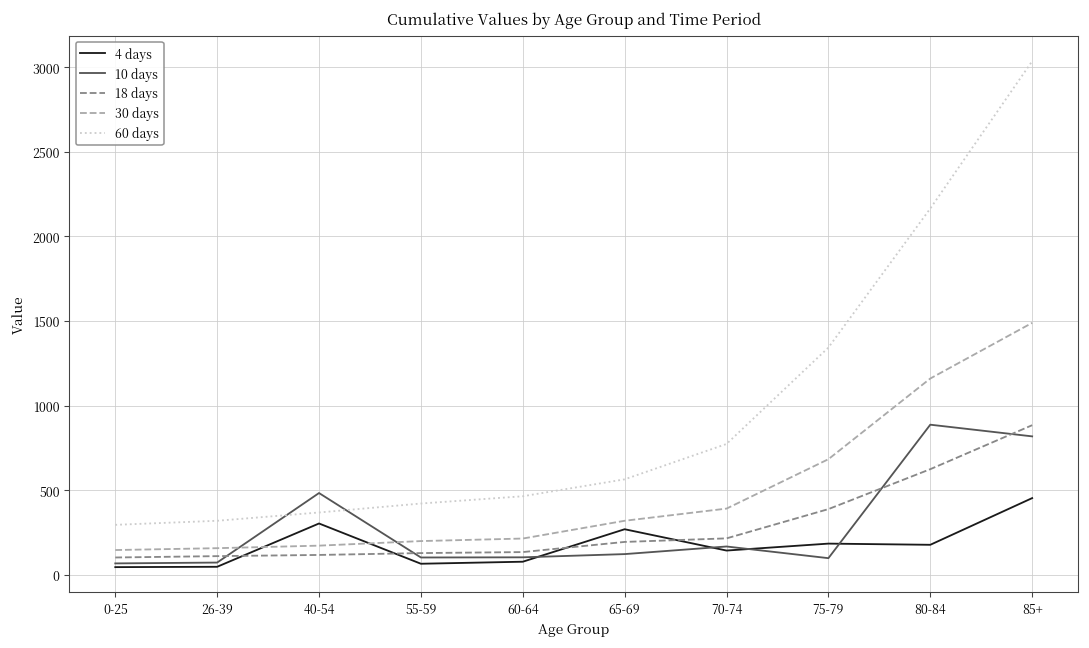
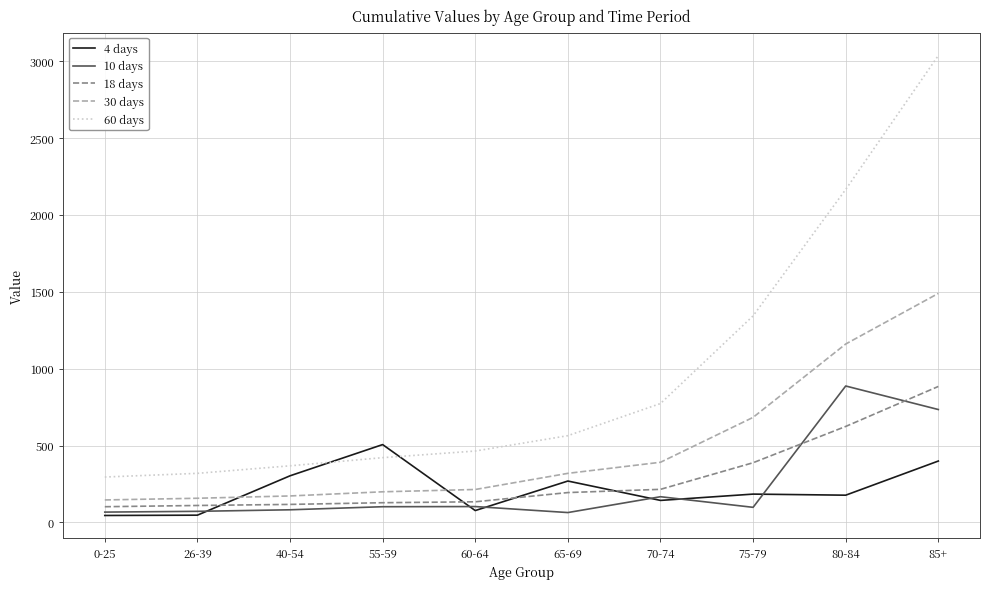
  {
    "4 days": {
      "0-25": 50,
      "26-39": 50,
      "40-54": 300,
-     "55-59": 70,
+     "55-59": 510,
      "60-64": 80,
      "65-69": 270,
      "70-74": 140,
      "75-79": 180,
      "80-84": 180,
-     "85+": 450
+     "85+": 400
    },
    "10 days": {
      "0-25": 70,
      "26-39": 70,
-     "40-54": 480,
+     "40-54": 80,
      "55-59": 100,
      "60-64": 100,
-     "65-69": 120,
+     "65-69": 60,
      "70-74": 170,
      "75-79": 100,
      "80-84": 890,
-     "85+": 820
+     "85+": 730
    }
  }
